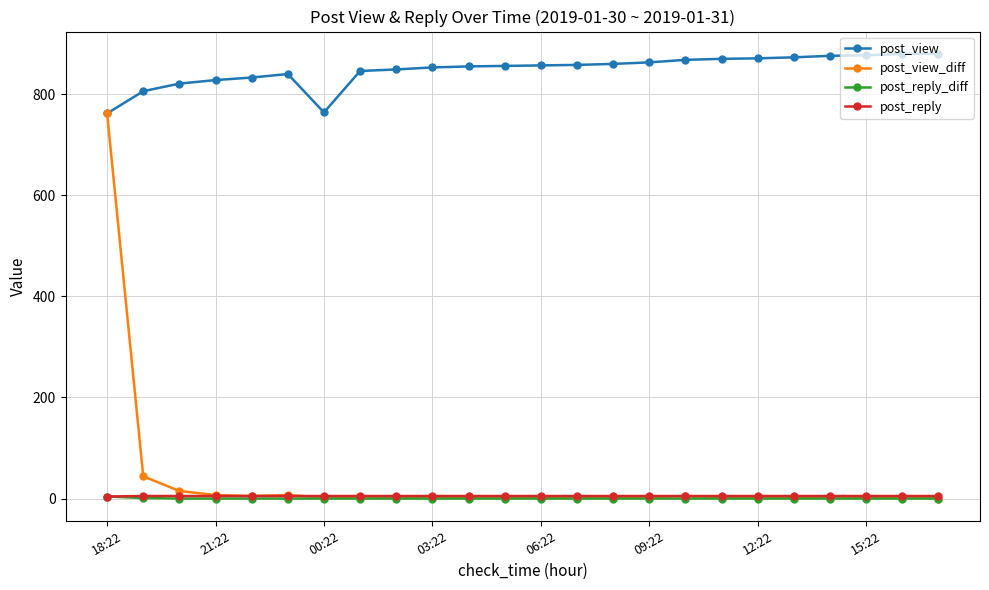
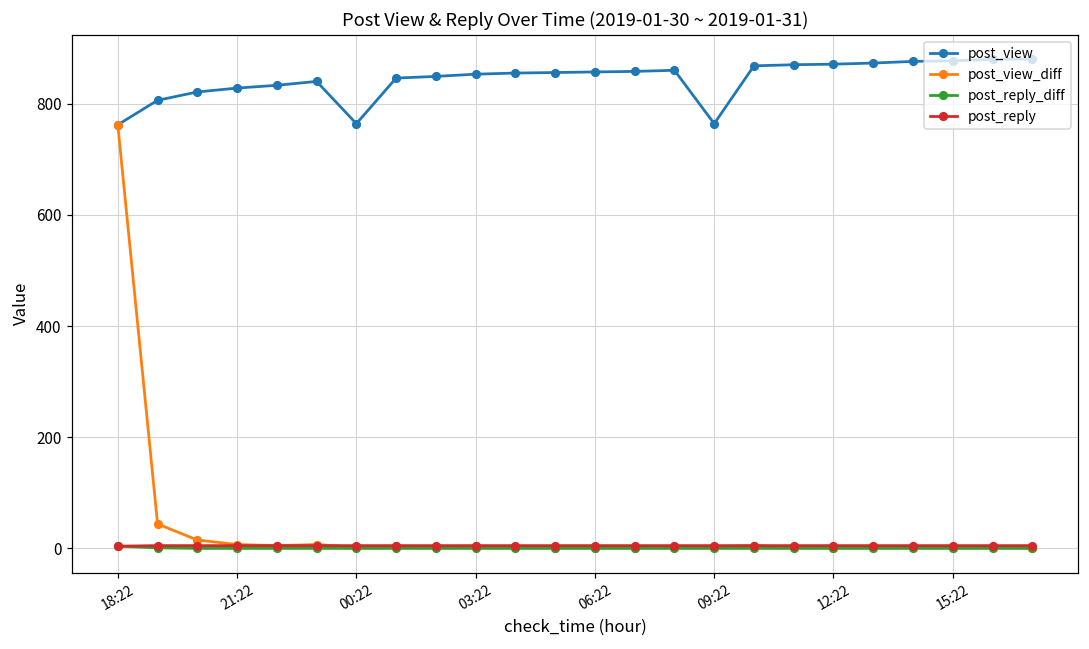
  {
    "post_view": {
      "21:22": 830,
      "00:22": 760,
      "03:22": 850,
      "06:22": 860,
-     "09:22": 860,
+     "09:22": 760,
      "12:22": 870
    }
  }
